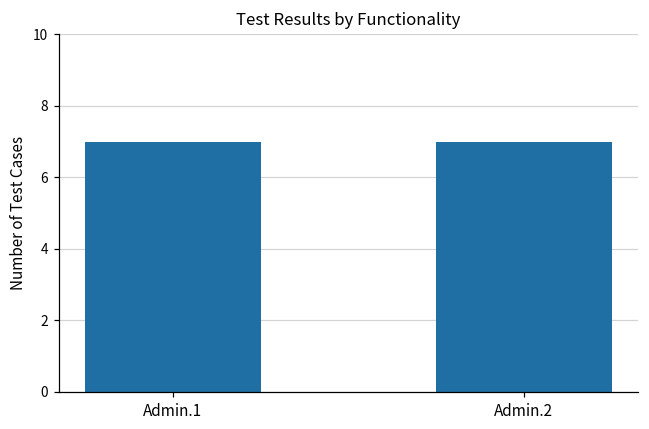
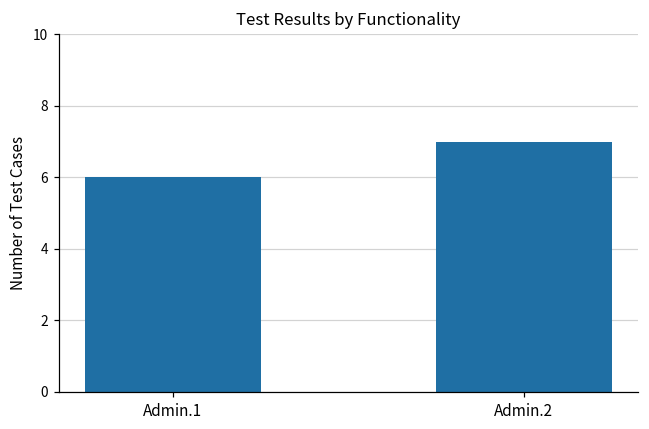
  {
-   "Admin.1": 7,
+   "Admin.1": 6,
    "Admin.2": 7
  }
